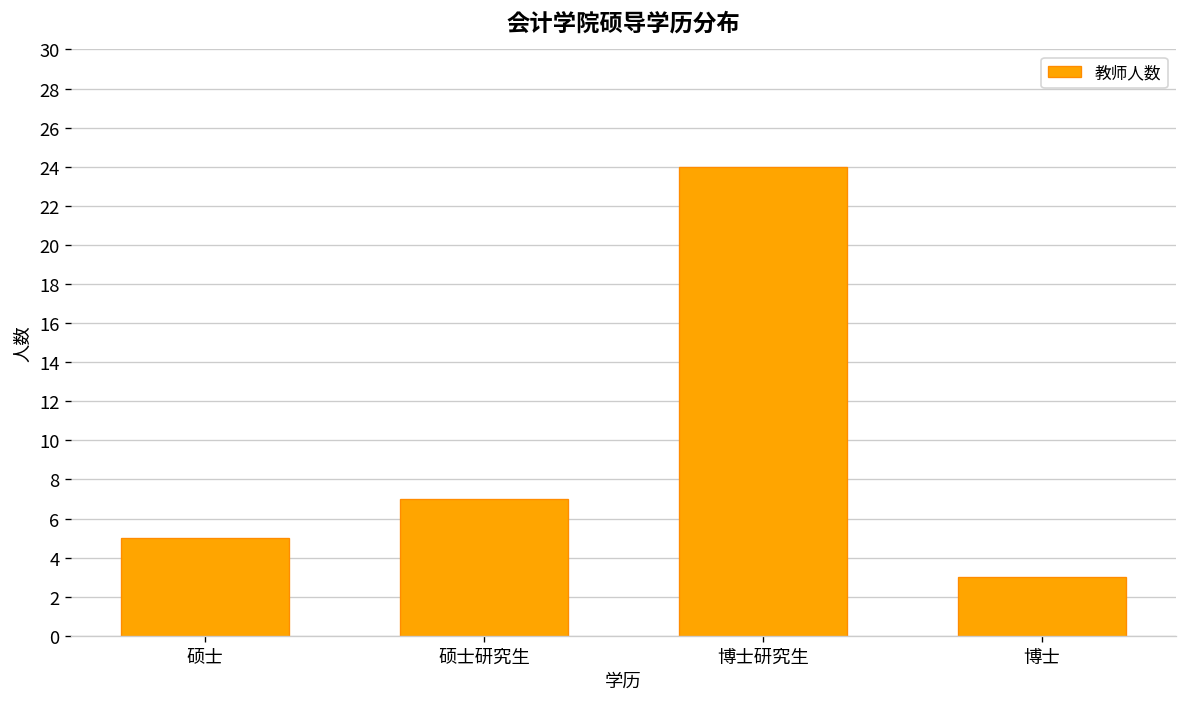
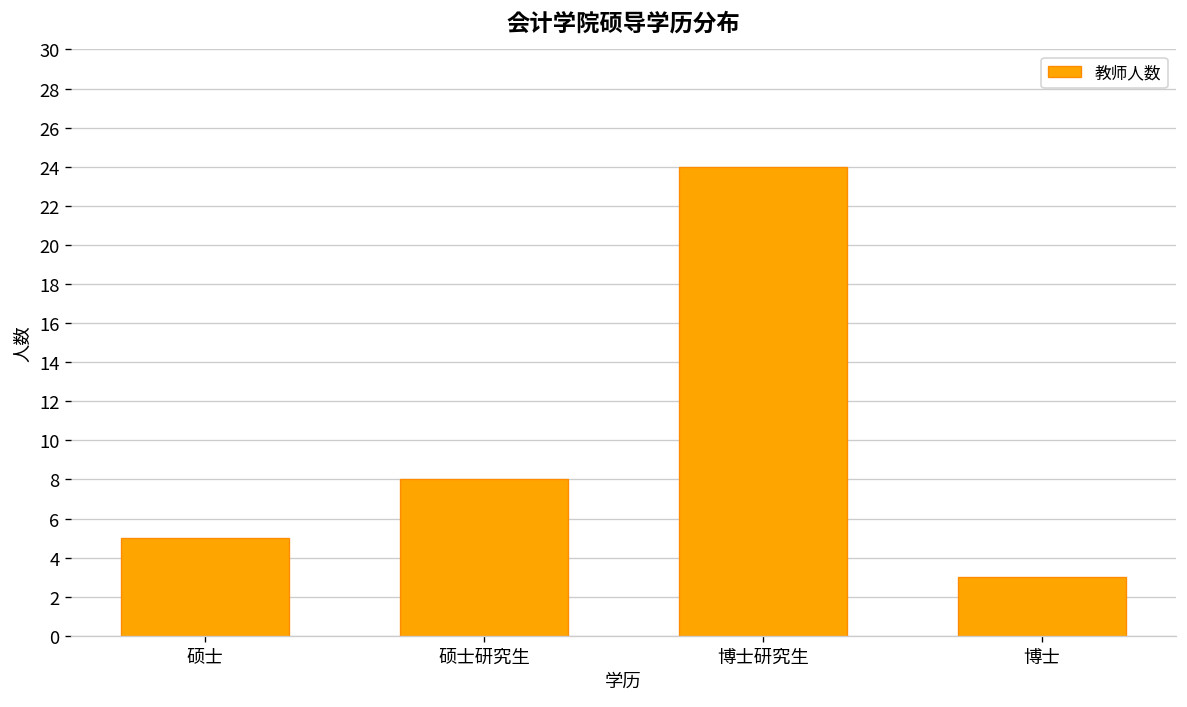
  {
    "硕士": 5,
-   "硕士研究生": 7,
+   "硕士研究生": 8,
    "博士研究生": 24,
    "博士": 3
  }
